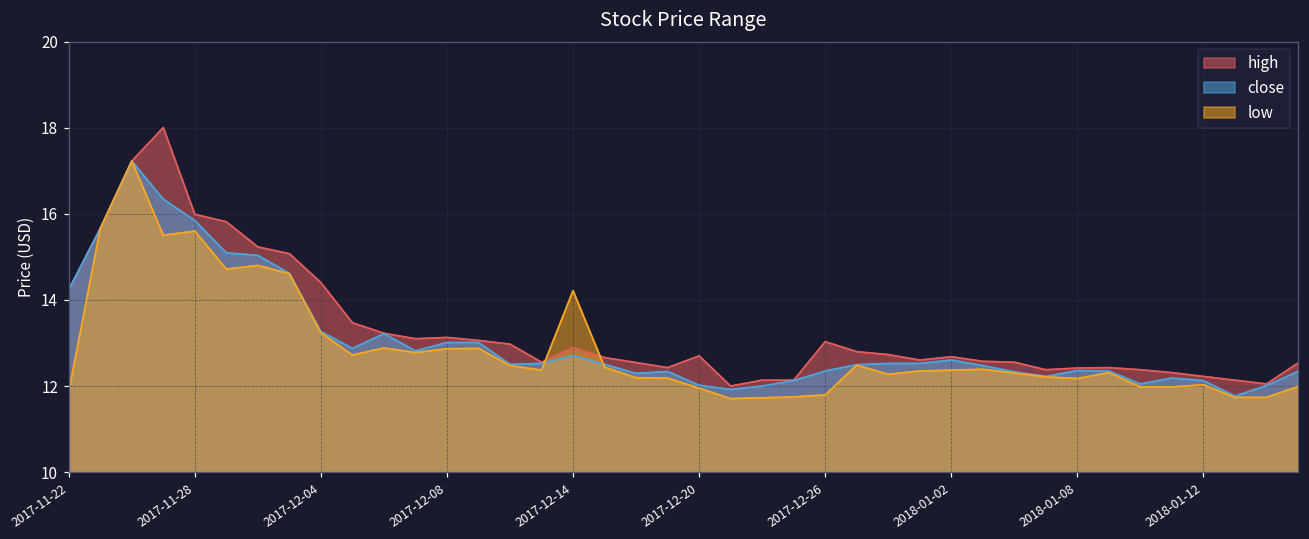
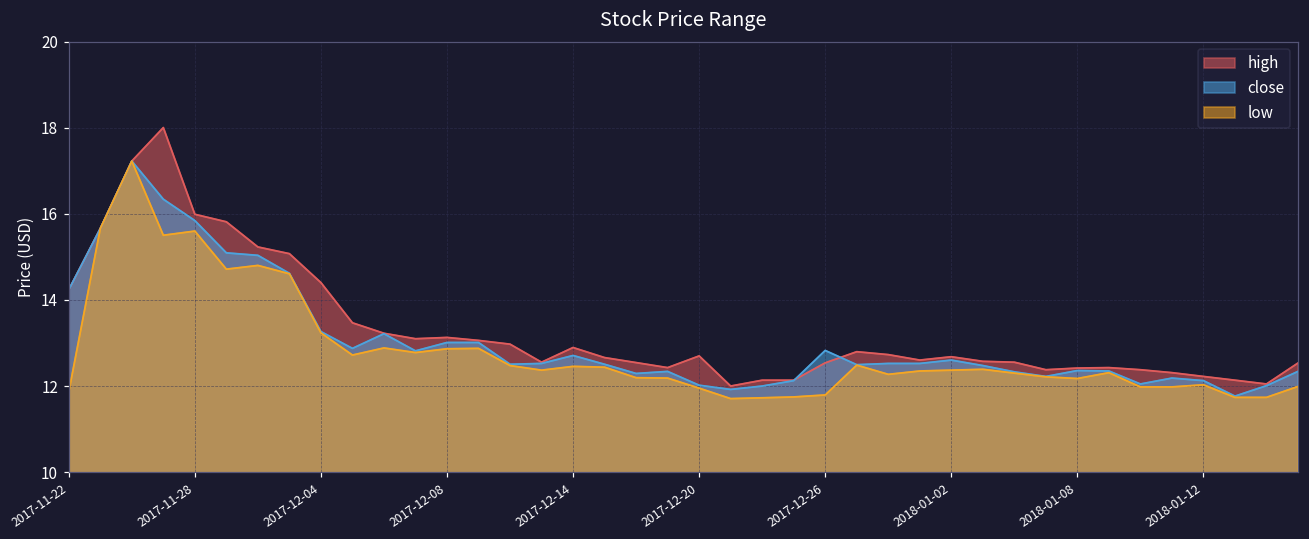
  {
    "high": {
      "2017-11-28": 16.0,
      "2017-12-04": 14.4,
      "2017-12-08": 13.1,
      "2017-12-14": 12.9,
      "2017-12-20": 12.7,
-     "2017-12-26": 13.0,
+     "2017-12-26": 12.5,
      "2018-01-02": 12.7,
      "2018-01-12": 12.2
    },
    "close": {
      "2017-11-28": 15.8,
      "2017-12-08": 13.0,
      "2017-12-14": 12.7,
      "2017-12-20": 12.0,
-     "2017-12-26": 12.3,
+     "2017-12-26": 12.8,
      "2018-01-02": 12.6,
      "2018-01-12": 12.1
    },
    "low": {
      "2017-11-22": 11.9,
      "2017-11-28": 15.6,
      "2017-12-08": 12.9,
-     "2017-12-14": 14.2,
+     "2017-12-14": 12.5,
      "2017-12-20": 12.0,
      "2017-12-26": 11.8,
      "2018-01-02": 12.4,
      "2018-01-08": 12.2,
      "2018-01-12": 12.0
    }
  }
